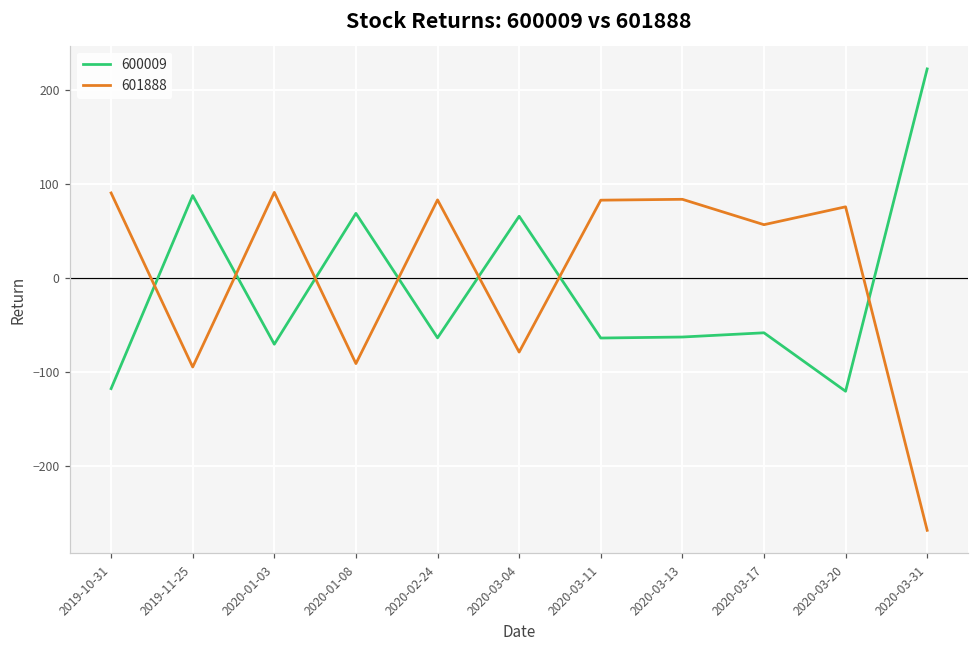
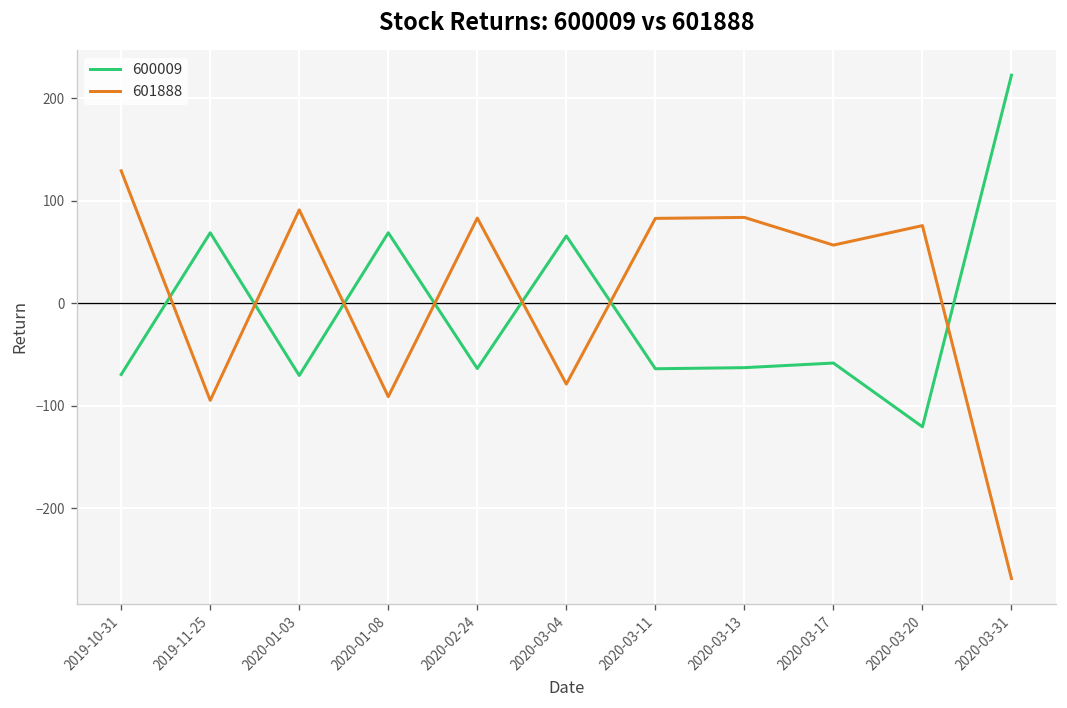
  {
    "600009": {
-     "2019-10-31": -120,
-     "2019-11-25": 90,
+     "2019-10-31": -70,
+     "2019-11-25": 70,
      "2020-01-03": -70,
      "2020-01-08": 70,
      "2020-02-24": -60,
      "2020-03-04": 70,
      "2020-03-11": -60,
      "2020-03-13": -60,
      "2020-03-17": -60,
      "2020-03-20": -120,
      "2020-03-31": 220
    },
    "601888": {
-     "2019-10-31": 90,
+     "2019-10-31": 130,
      "2019-11-25": -90,
      "2020-01-03": 90,
      "2020-01-08": -90,
      "2020-02-24": 80,
      "2020-03-04": -80,
      "2020-03-11": 80,
      "2020-03-13": 80,
      "2020-03-17": 60,
      "2020-03-20": 80,
      "2020-03-31": -270
    }
  }
